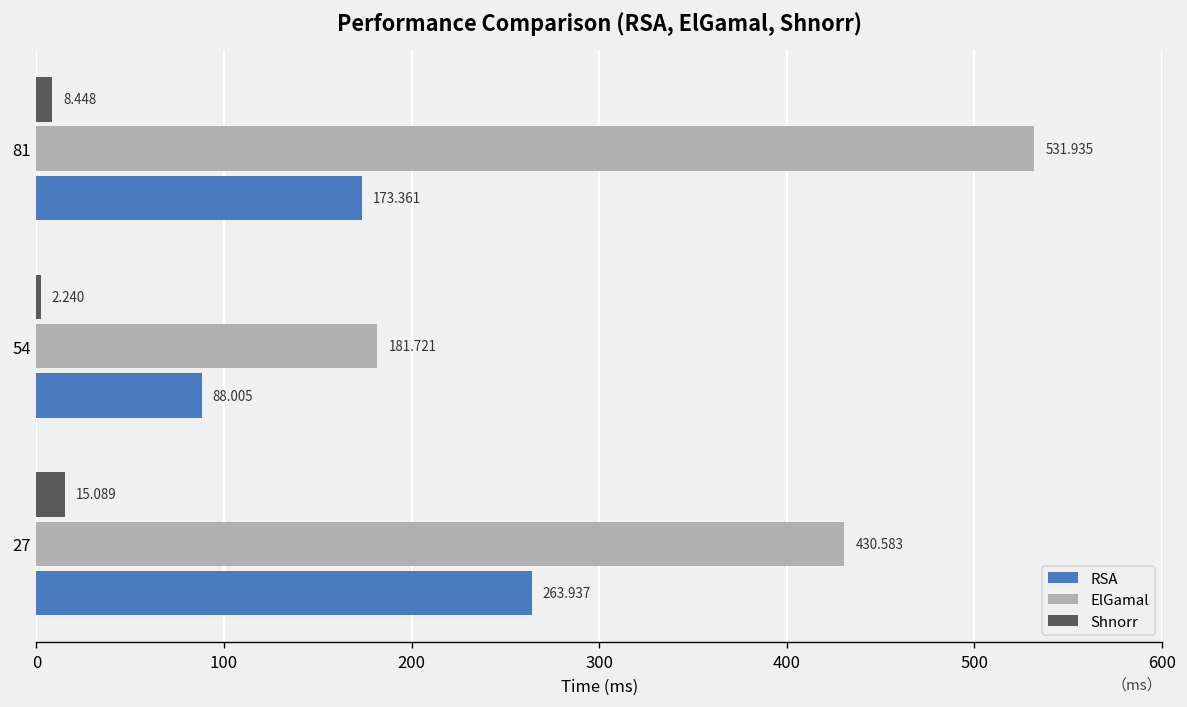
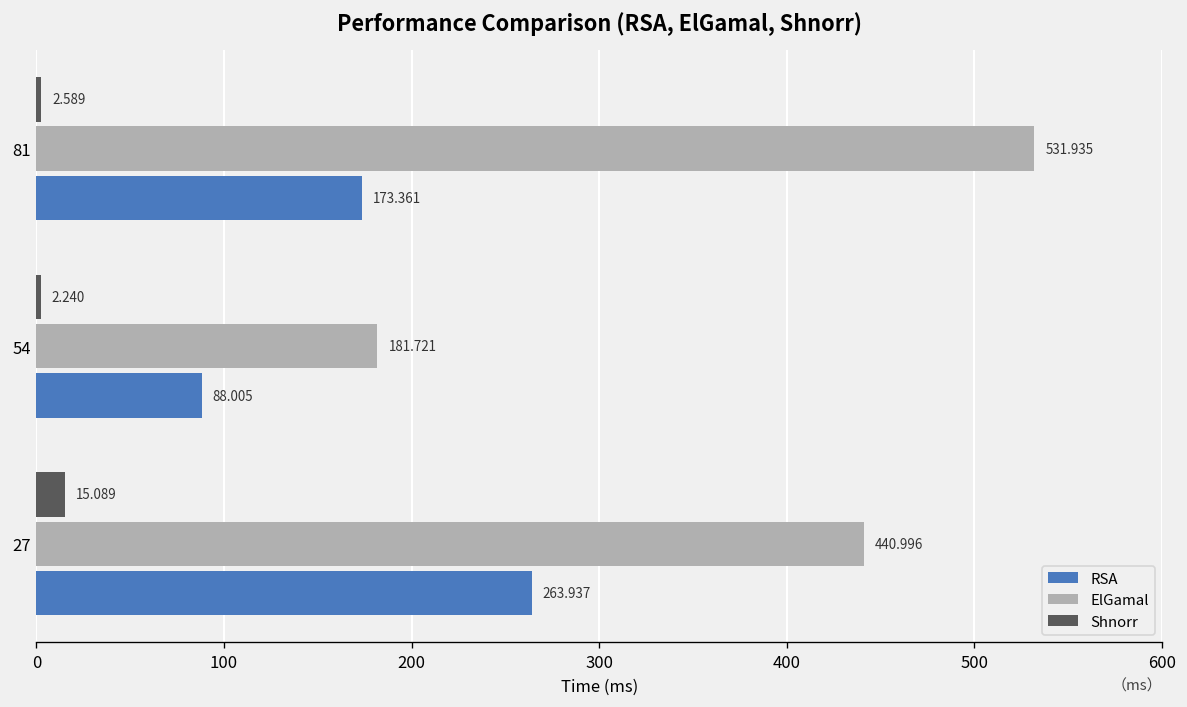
  {
    "RSA": {
      "81": 173.361,
      "54": 88.005,
      "27": 263.937
    },
    "ElGamal": {
      "81": 531.935,
      "54": 181.721,
-     "27": 430.583
+     "27": 440.996
    },
    "Shnorr": {
-     "81": 8.448,
+     "81": 2.589,
      "54": 2.240,
      "27": 15.089
    }
  }
